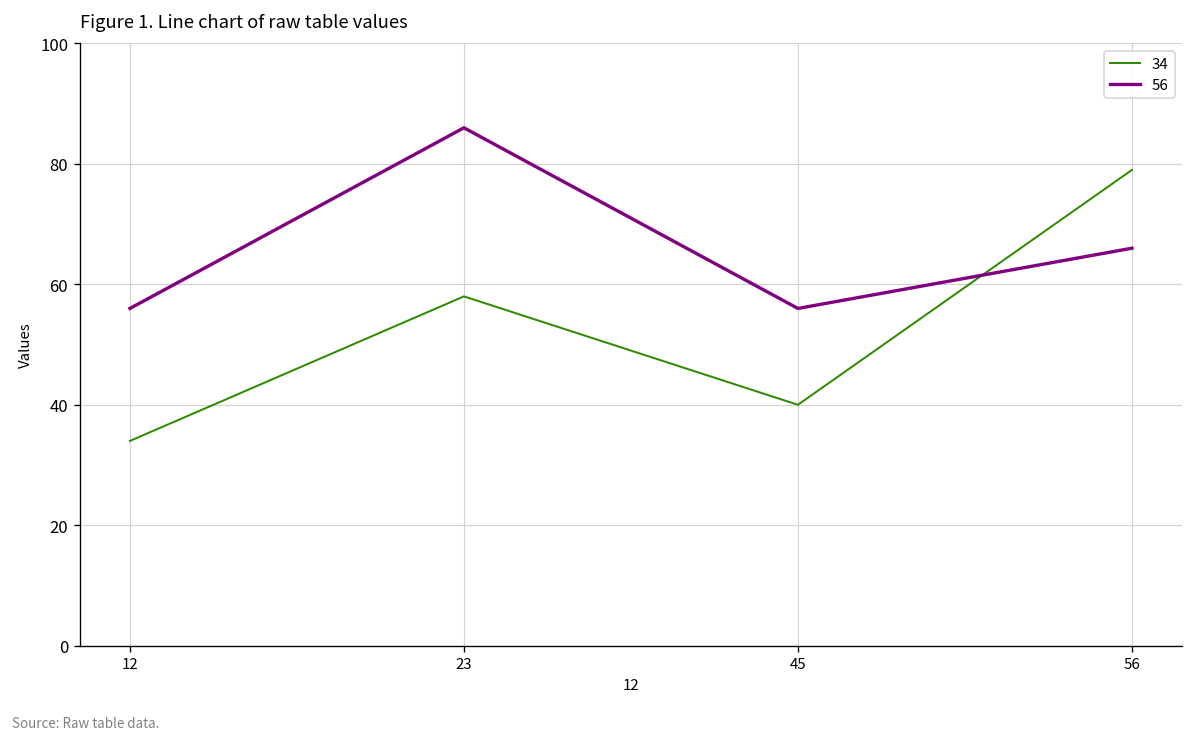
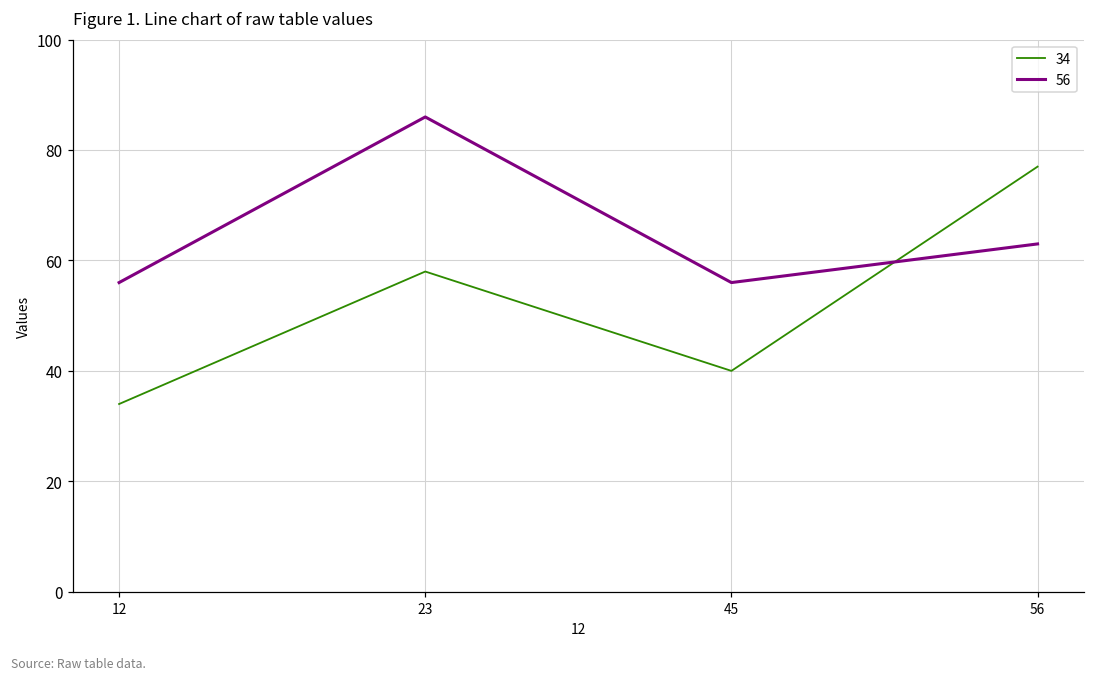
  {
    "34": {
      "12": 34,
      "23": 58,
      "45": 40,
-     "56": 79
+     "56": 77
    },
    "56": {
      "12": 56,
      "23": 86,
      "45": 56,
-     "56": 66
+     "56": 63
    }
  }
